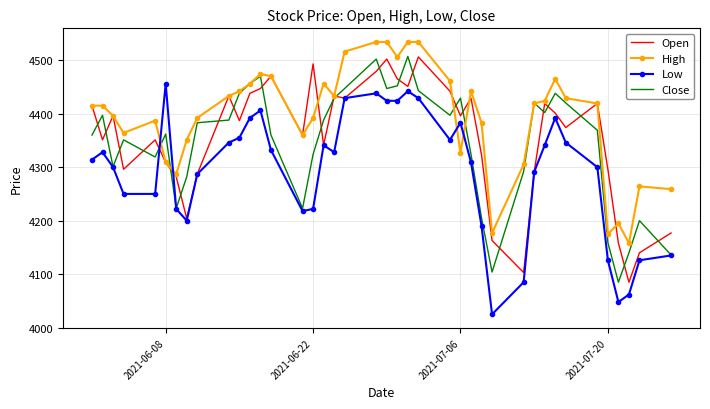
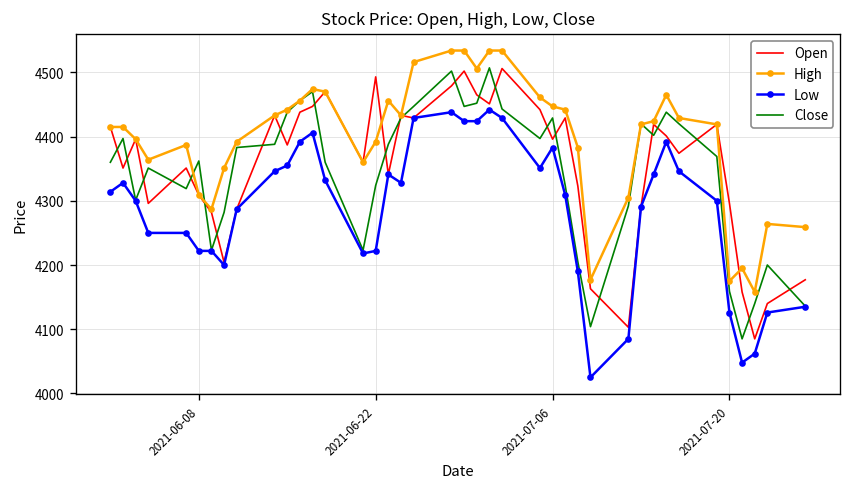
  {
    "Open": {
      "2021-06-22": 4490,
      "2021-07-06": 4400,
      "2021-07-20": 4300
    },
    "High": {
      "2021-06-22": 4390,
-     "2021-07-06": 4330,
+     "2021-07-06": 4450,
      "2021-07-20": 4180
    },
    "Low": {
-     "2021-06-08": 4460,
+     "2021-06-08": 4220,
      "2021-06-22": 4220,
      "2021-07-06": 4380,
      "2021-07-20": 4130
    },
    "Close": {
      "2021-06-08": 4360,
      "2021-06-22": 4320,
      "2021-07-06": 4430,
      "2021-07-20": 4160
    }
  }
